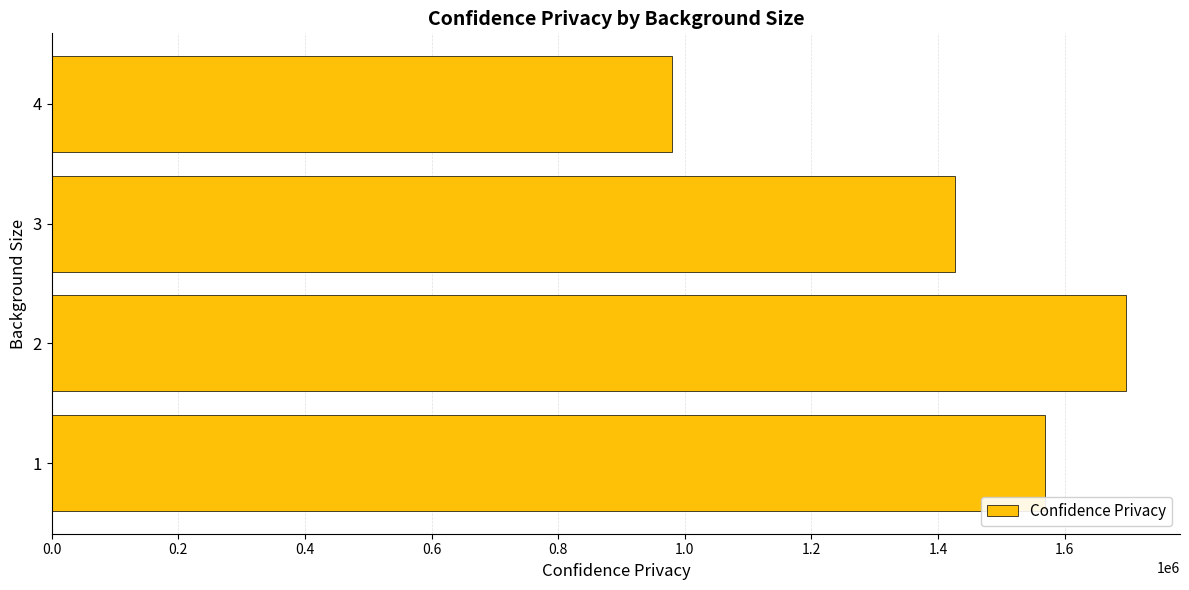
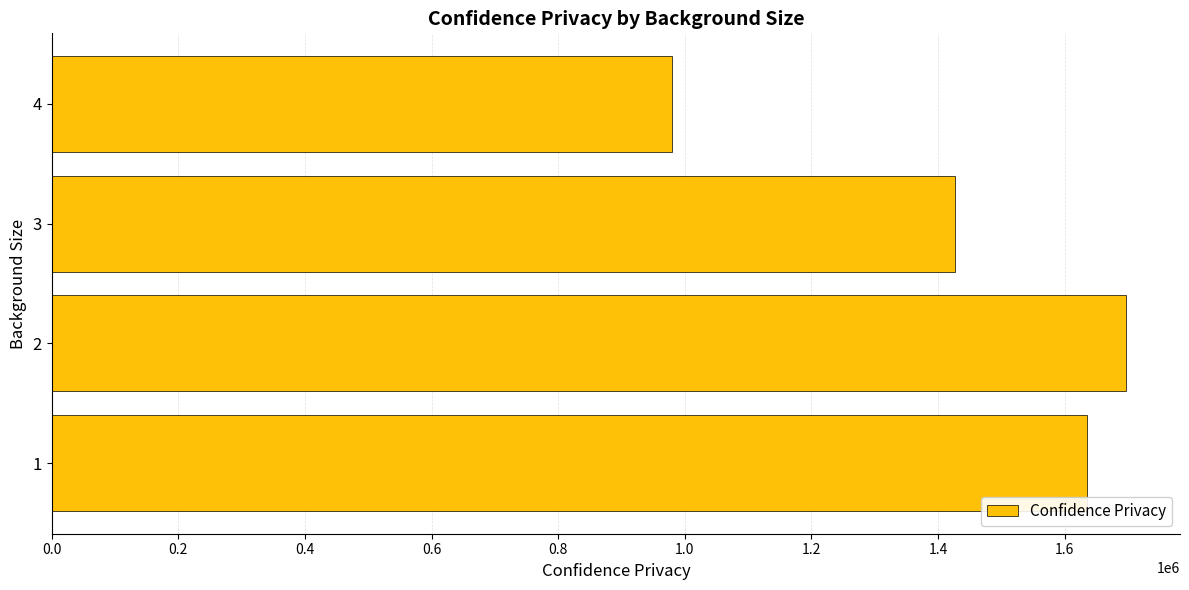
  {
    "4": 980000,
    "3": 1430000,
    "2": 1700000,
-   "1": 1570000
+   "1": 1640000
  }
